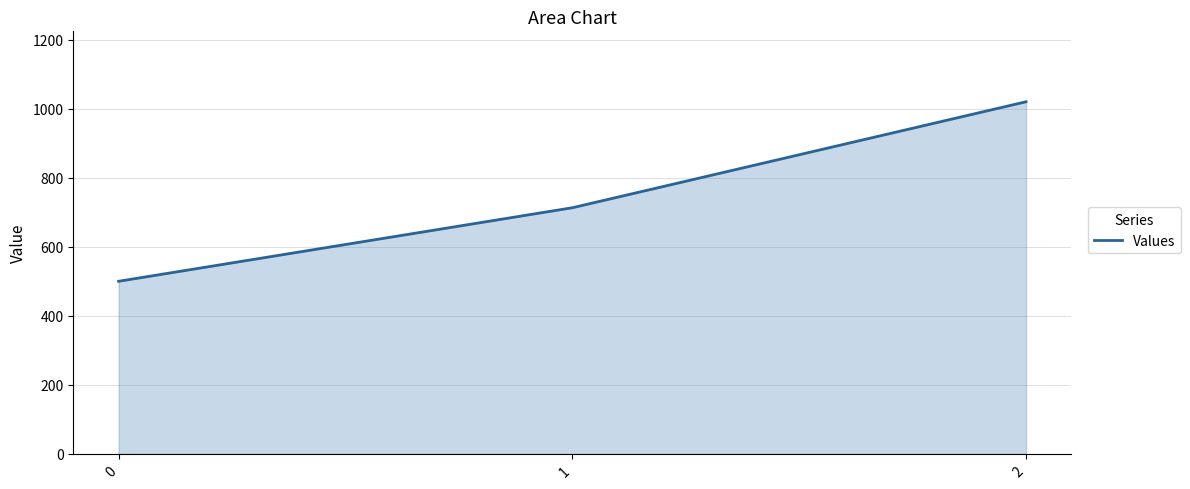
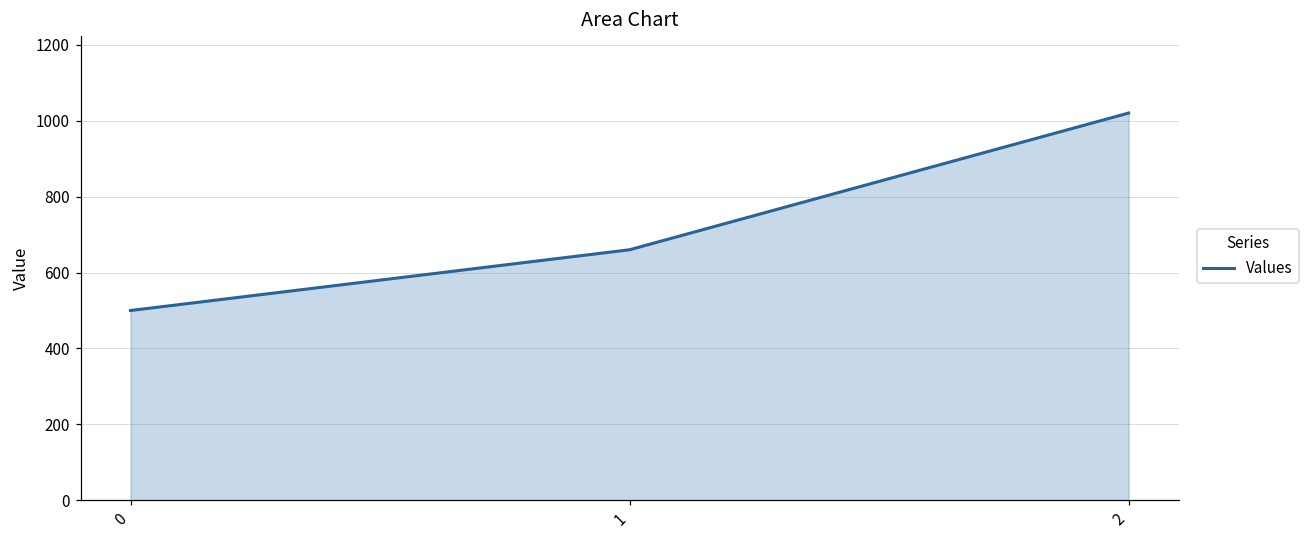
  {
    "0": 500,
-   "1": 710,
+   "1": 660,
    "2": 1020
  }
